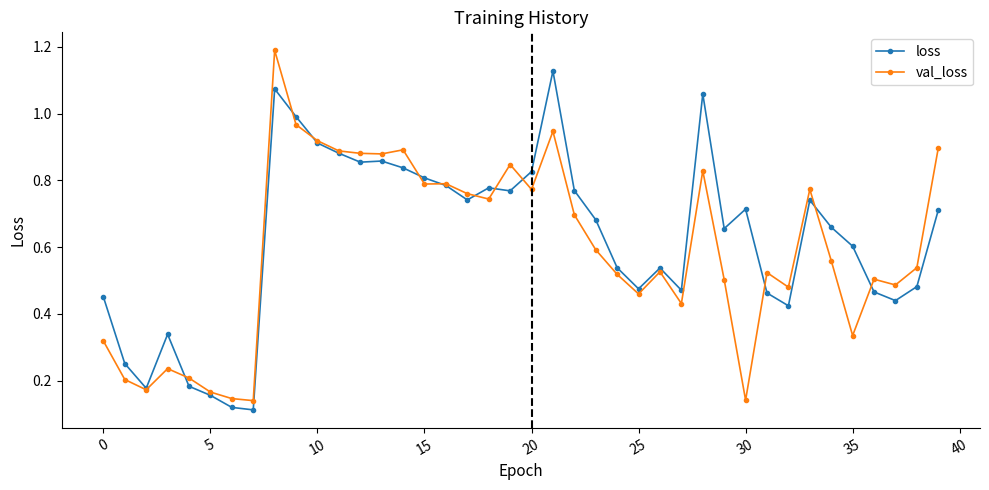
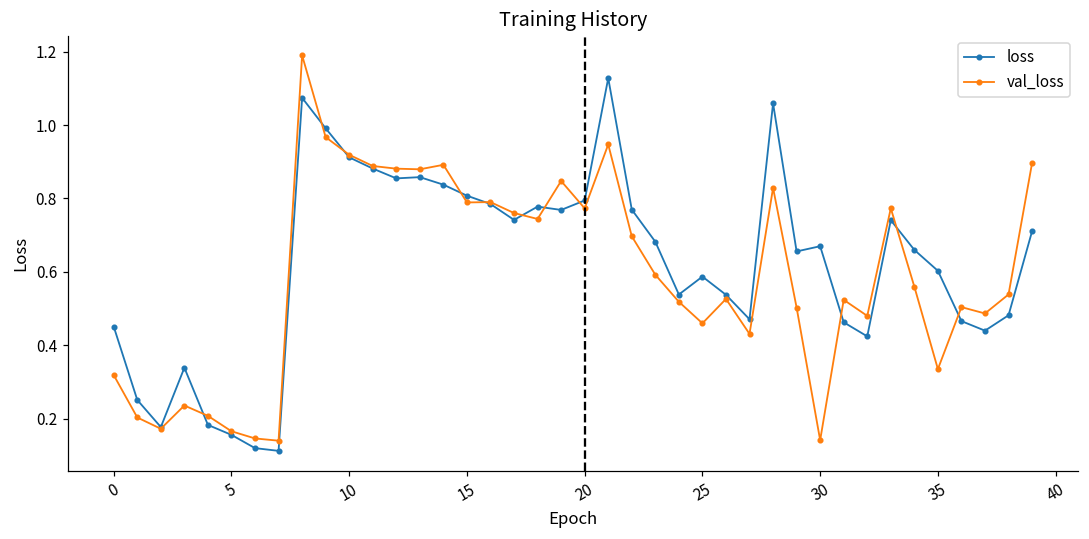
  {
    "loss": {
      "0": 0.45,
      "5": 0.16,
      "15": 0.81,
-     "20": 0.83,
-     "25": 0.48,
-     "30": 0.71,
+     "20": 0.79,
+     "25": 0.59,
+     "30": 0.67,
      "35": 0.60
    },
    "val_loss": {
      "0": 0.32,
      "5": 0.17,
      "15": 0.79,
      "20": 0.77,
      "25": 0.46,
      "30": 0.14,
      "35": 0.34
    }
  }
